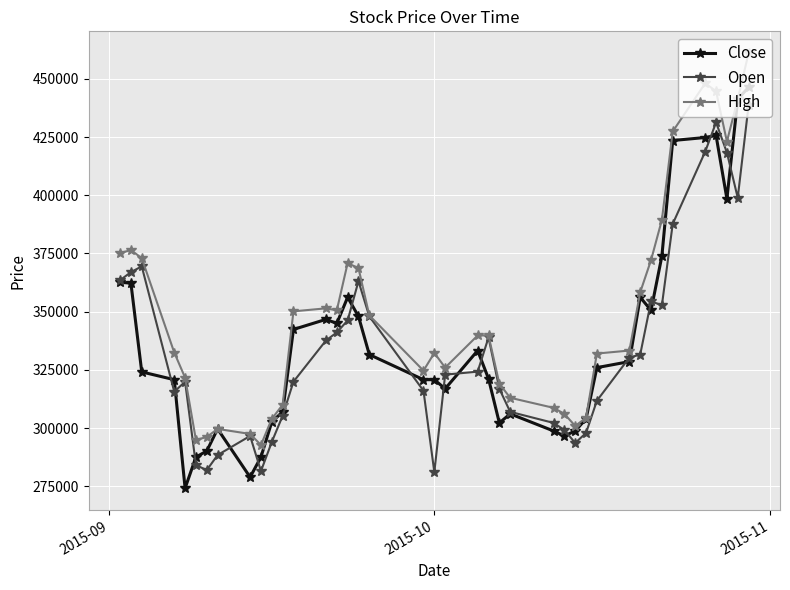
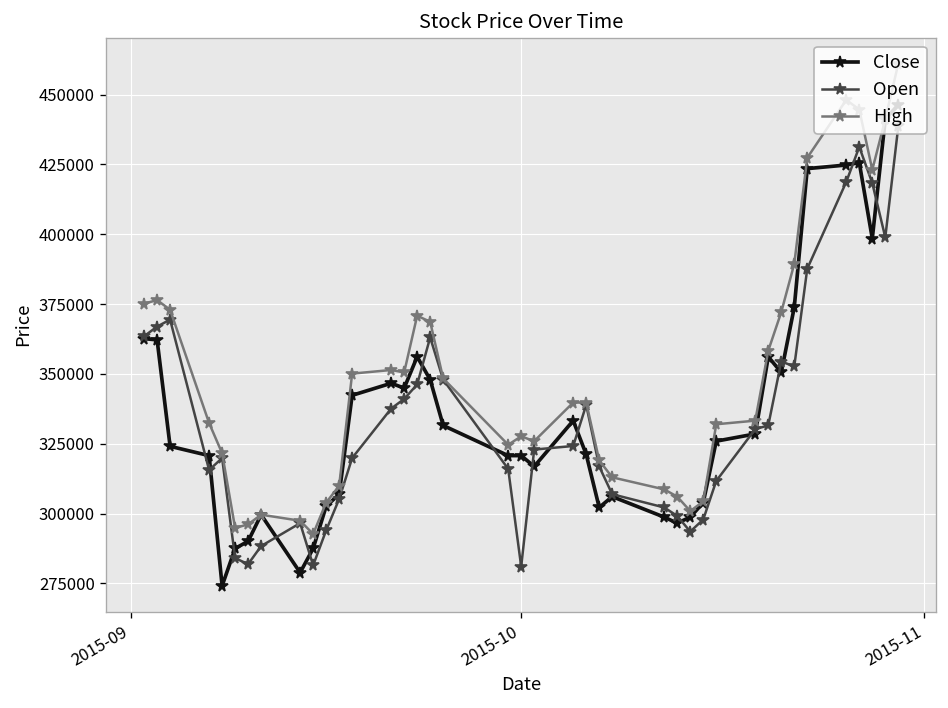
  {
    "Close": {
      "2015-10": 321000
    },
    "Open": {
      "2015-10": 281000
    },
    "High": {
-     "2015-10": 332000
+     "2015-10": 328000
    }
  }
